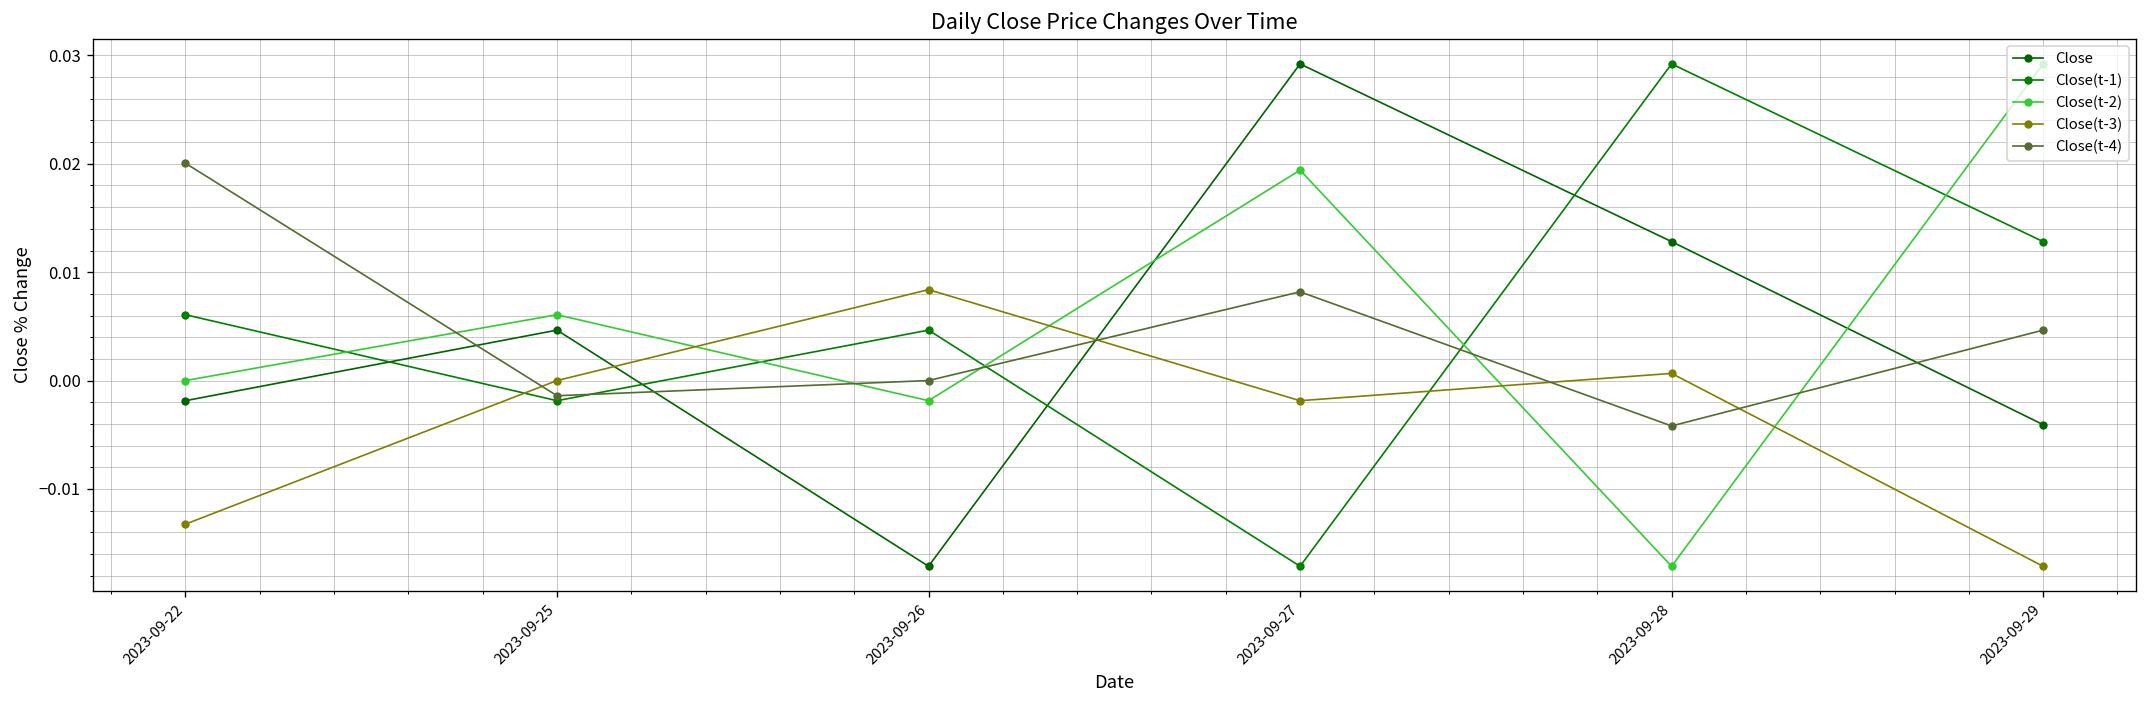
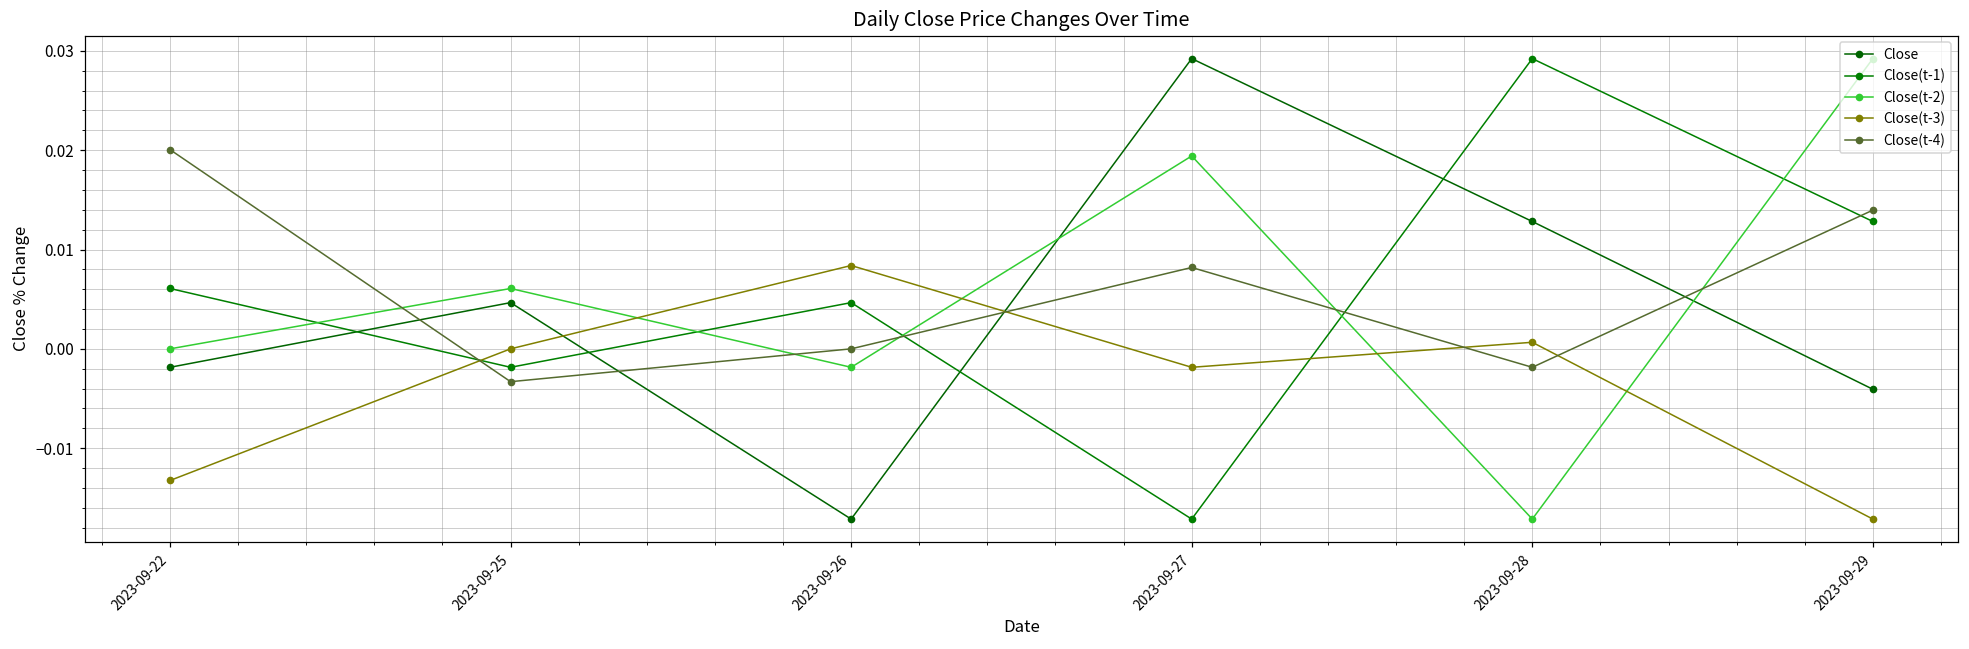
  {
    "Close(t-2)": {
      "2023-09-22": 0.000,
      "2023-09-25": 0.006,
      "2023-09-26": -0.002,
      "2023-09-27": 0.019,
      "2023-09-28": -0.017
    },
    "Close(t-3)": {
      "2023-09-22": -0.013,
      "2023-09-25": 0.000,
      "2023-09-26": 0.008,
      "2023-09-27": -0.002,
      "2023-09-28": 0.001,
      "2023-09-29": -0.017
    },
    "Close(t-4)": {
      "2023-09-22": 0.020,
-     "2023-09-25": -0.001,
+     "2023-09-25": -0.003,
      "2023-09-26": 0.000,
      "2023-09-27": 0.008,
-     "2023-09-28": -0.004,
-     "2023-09-29": 0.005
+     "2023-09-28": -0.002,
+     "2023-09-29": 0.014
    }
  }
